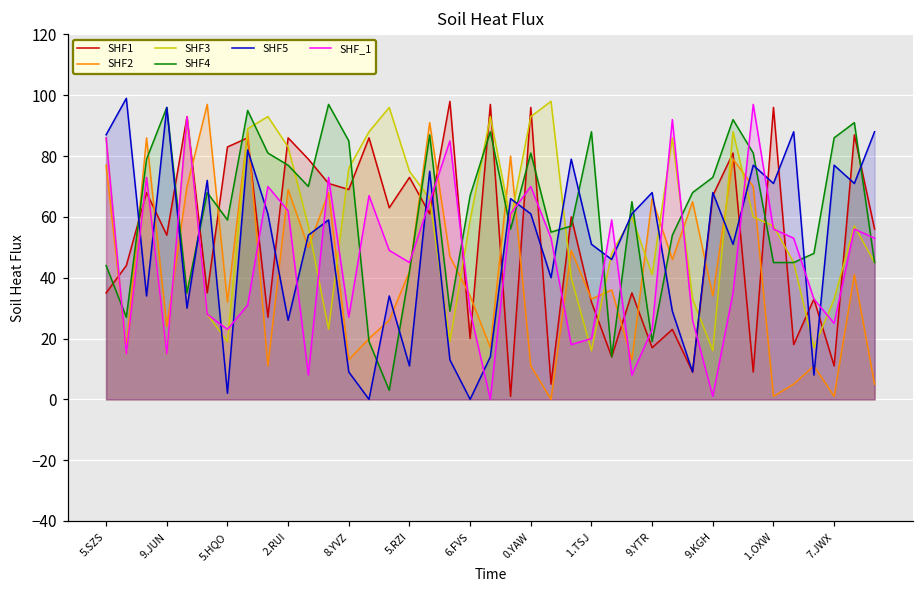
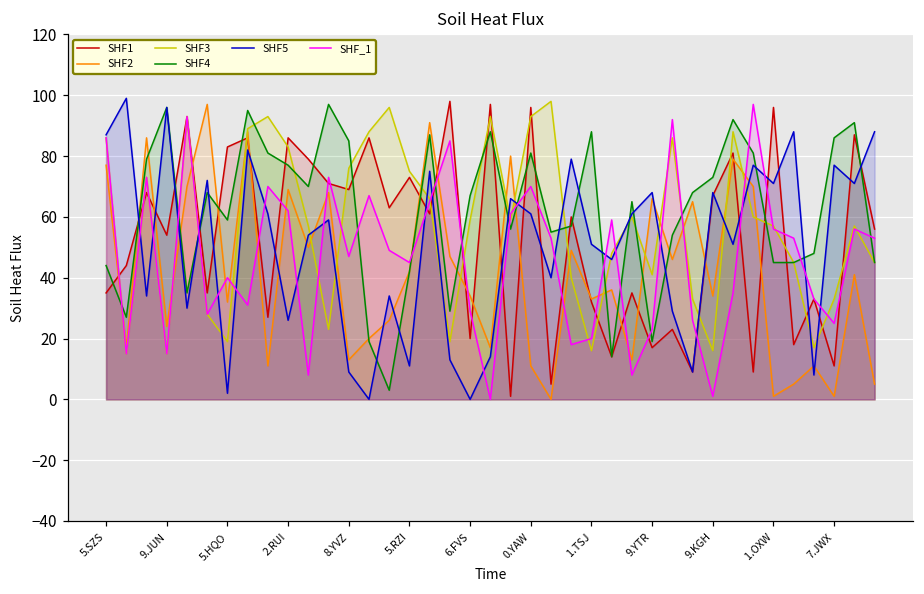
  {
    "SHF1": {
      "5.SZS": 35,
      "9.JUN": 54,
      "5.HQO": 83,
      "2.RUI": 86,
      "8.YVZ": 69,
      "5.RZI": 73,
      "6.FVS": 20,
      "0.YAW": 96,
      "1.TSJ": 32,
      "9.YTR": 17,
      "9.KGH": 67,
      "1.OXW": 96,
      "7.JWX": 11
    },
    "SHF2": {
      "5.SZS": 77,
      "9.JUN": 24,
      "5.HQO": 32,
      "2.RUI": 69,
      "8.YVZ": 13,
      "6.FVS": 34,
      "0.YAW": 11,
      "1.TSJ": 33,
      "9.YTR": 66,
      "9.KGH": 34,
      "1.OXW": 1,
      "7.JWX": 1
    },
    "SHF3": {
      "5.HQO": 19,
      "2.RUI": 83,
      "8.YVZ": 76,
      "5.RZI": 75,
      "6.FVS": 59,
      "0.YAW": 93,
      "1.TSJ": 16,
      "9.YTR": 41,
      "9.KGH": 16,
      "1.OXW": 57,
      "7.JWX": 33
    },
    "SHF4": {
      "5.SZS": 44,
      "5.HQO": 59,
      "2.RUI": 77,
      "8.YVZ": 85,
      "6.FVS": 67,
      "0.YAW": 81,
      "1.TSJ": 88,
      "9.YTR": 19,
      "9.KGH": 73,
      "1.OXW": 45,
      "7.JWX": 86
    },
    "SHF5": {
      "5.SZS": 87,
      "5.HQO": 2,
      "2.RUI": 26,
      "8.YVZ": 9,
      "5.RZI": 11,
      "6.FVS": 0,
      "0.YAW": 61,
      "1.TSJ": 51,
      "9.YTR": 68,
      "9.KGH": 68,
      "1.OXW": 71,
      "7.JWX": 77
    },
    "SHF_1": {
-     "5.HQO": 23,
+     "5.HQO": 40,
      "2.RUI": 62,
-     "8.YVZ": 27,
+     "8.YVZ": 47,
      "5.RZI": 45,
      "6.FVS": 29,
      "0.YAW": 70,
      "1.TSJ": 20,
      "9.YTR": 23,
      "9.KGH": 1,
      "1.OXW": 56,
      "7.JWX": 25
    }
  }
